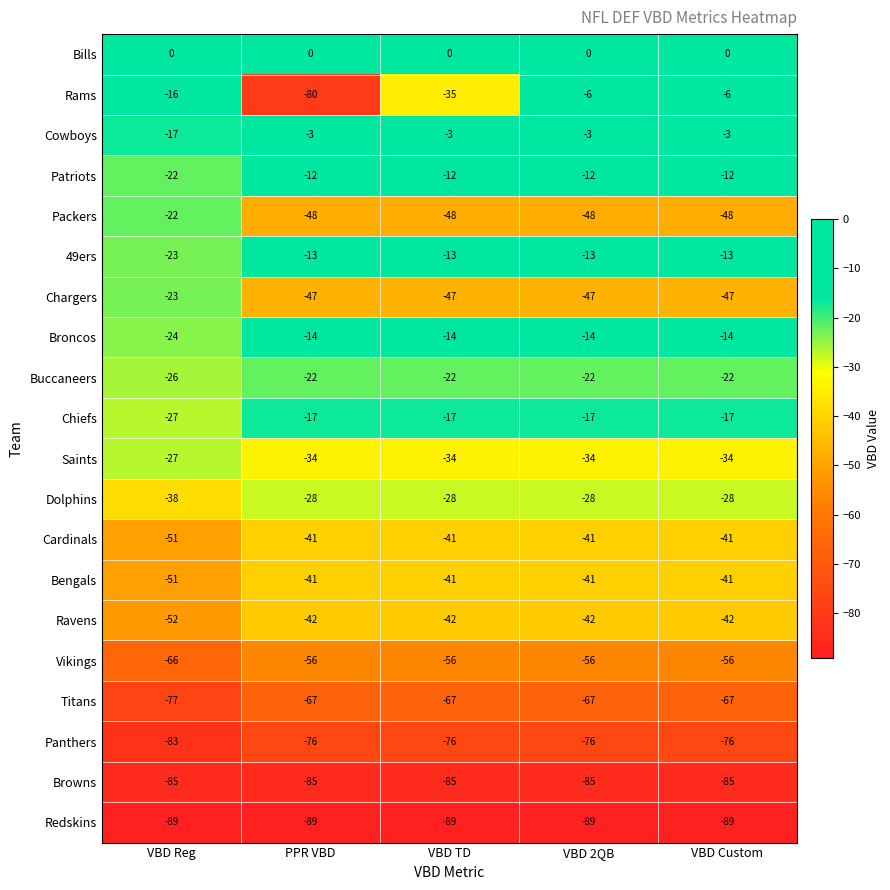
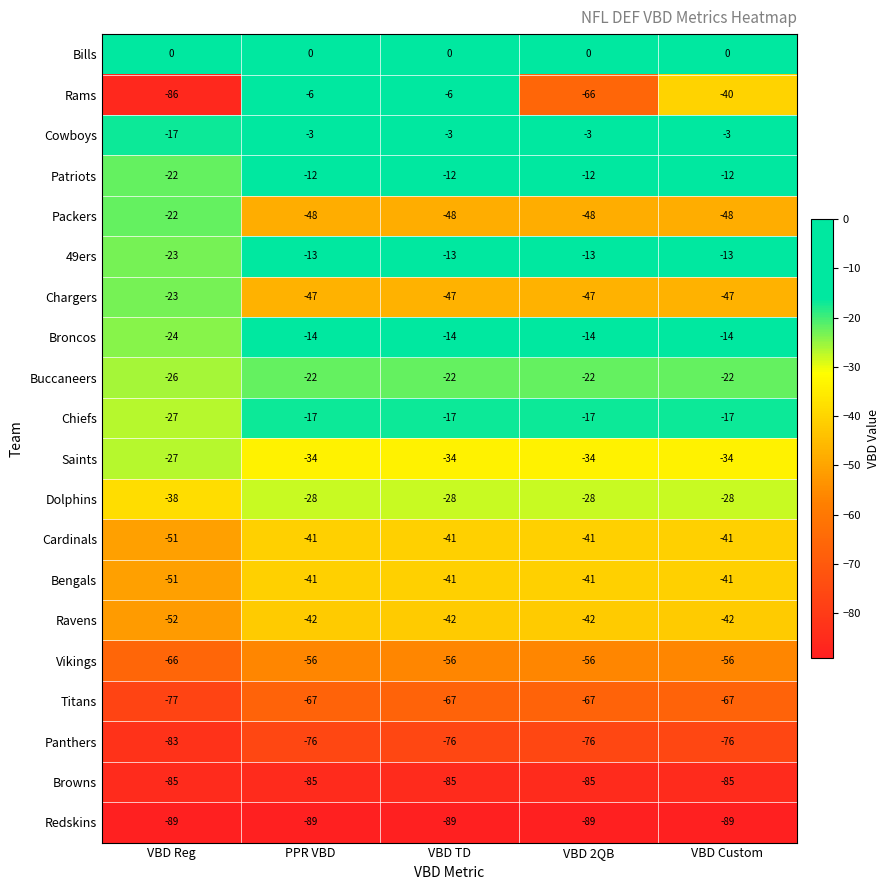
  {
    "Bills": {
      "VBD Reg": 0,
      "PPR VBD": 0,
      "VBD TD": 0,
      "VBD 2QB": 0,
      "VBD Custom": 0
    },
    "Rams": {
-     "VBD Reg": -16,
-     "PPR VBD": -80,
-     "VBD TD": -35,
-     "VBD 2QB": -6,
-     "VBD Custom": -6
+     "VBD Reg": -86,
+     "PPR VBD": -6,
+     "VBD TD": -6,
+     "VBD 2QB": -66,
+     "VBD Custom": -40
    },
    "Cowboys": {
      "VBD Reg": -17,
      "PPR VBD": -3,
      "VBD TD": -3,
      "VBD 2QB": -3,
      "VBD Custom": -3
    },
    "Patriots": {
      "VBD Reg": -22,
      "PPR VBD": -12,
      "VBD TD": -12,
      "VBD 2QB": -12,
      "VBD Custom": -12
    },
    "Packers": {
      "VBD Reg": -22,
      "PPR VBD": -48,
      "VBD TD": -48,
      "VBD 2QB": -48,
      "VBD Custom": -48
    },
    "49ers": {
      "VBD Reg": -23,
      "PPR VBD": -13,
      "VBD TD": -13,
      "VBD 2QB": -13,
      "VBD Custom": -13
    },
    "Chargers": {
      "VBD Reg": -23,
      "PPR VBD": -47,
      "VBD TD": -47,
      "VBD 2QB": -47,
      "VBD Custom": -47
    },
    "Broncos": {
      "VBD Reg": -24,
      "PPR VBD": -14,
      "VBD TD": -14,
      "VBD 2QB": -14,
      "VBD Custom": -14
    },
    "Buccaneers": {
      "VBD Reg": -26,
      "PPR VBD": -22,
      "VBD TD": -22,
      "VBD 2QB": -22,
      "VBD Custom": -22
    },
    "Chiefs": {
      "VBD Reg": -27,
      "PPR VBD": -17,
      "VBD TD": -17,
      "VBD 2QB": -17,
      "VBD Custom": -17
    },
    "Saints": {
      "VBD Reg": -27,
      "PPR VBD": -34,
      "VBD TD": -34,
      "VBD 2QB": -34,
      "VBD Custom": -34
    },
    "Dolphins": {
      "VBD Reg": -38,
      "PPR VBD": -28,
      "VBD TD": -28,
      "VBD 2QB": -28,
      "VBD Custom": -28
    },
    "Cardinals": {
      "VBD Reg": -51,
      "PPR VBD": -41,
      "VBD TD": -41,
      "VBD 2QB": -41,
      "VBD Custom": -41
    },
    "Bengals": {
      "VBD Reg": -51,
      "PPR VBD": -41,
      "VBD TD": -41,
      "VBD 2QB": -41,
      "VBD Custom": -41
    },
    "Ravens": {
      "VBD Reg": -52,
      "PPR VBD": -42,
      "VBD TD": -42,
      "VBD 2QB": -42,
      "VBD Custom": -42
    },
    "Vikings": {
      "VBD Reg": -66,
      "PPR VBD": -56,
      "VBD TD": -56,
      "VBD 2QB": -56,
      "VBD Custom": -56
    },
    "Titans": {
      "VBD Reg": -77,
      "PPR VBD": -67,
      "VBD TD": -67,
      "VBD 2QB": -67,
      "VBD Custom": -67
    },
    "Panthers": {
      "VBD Reg": -83,
      "PPR VBD": -76,
      "VBD TD": -76,
      "VBD 2QB": -76,
      "VBD Custom": -76
    },
    "Browns": {
      "VBD Reg": -85,
      "PPR VBD": -85,
      "VBD TD": -85,
      "VBD 2QB": -85,
      "VBD Custom": -85
    },
    "Redskins": {
      "VBD Reg": -89,
      "PPR VBD": -89,
      "VBD TD": -89,
      "VBD 2QB": -89,
      "VBD Custom": -89
    }
  }
